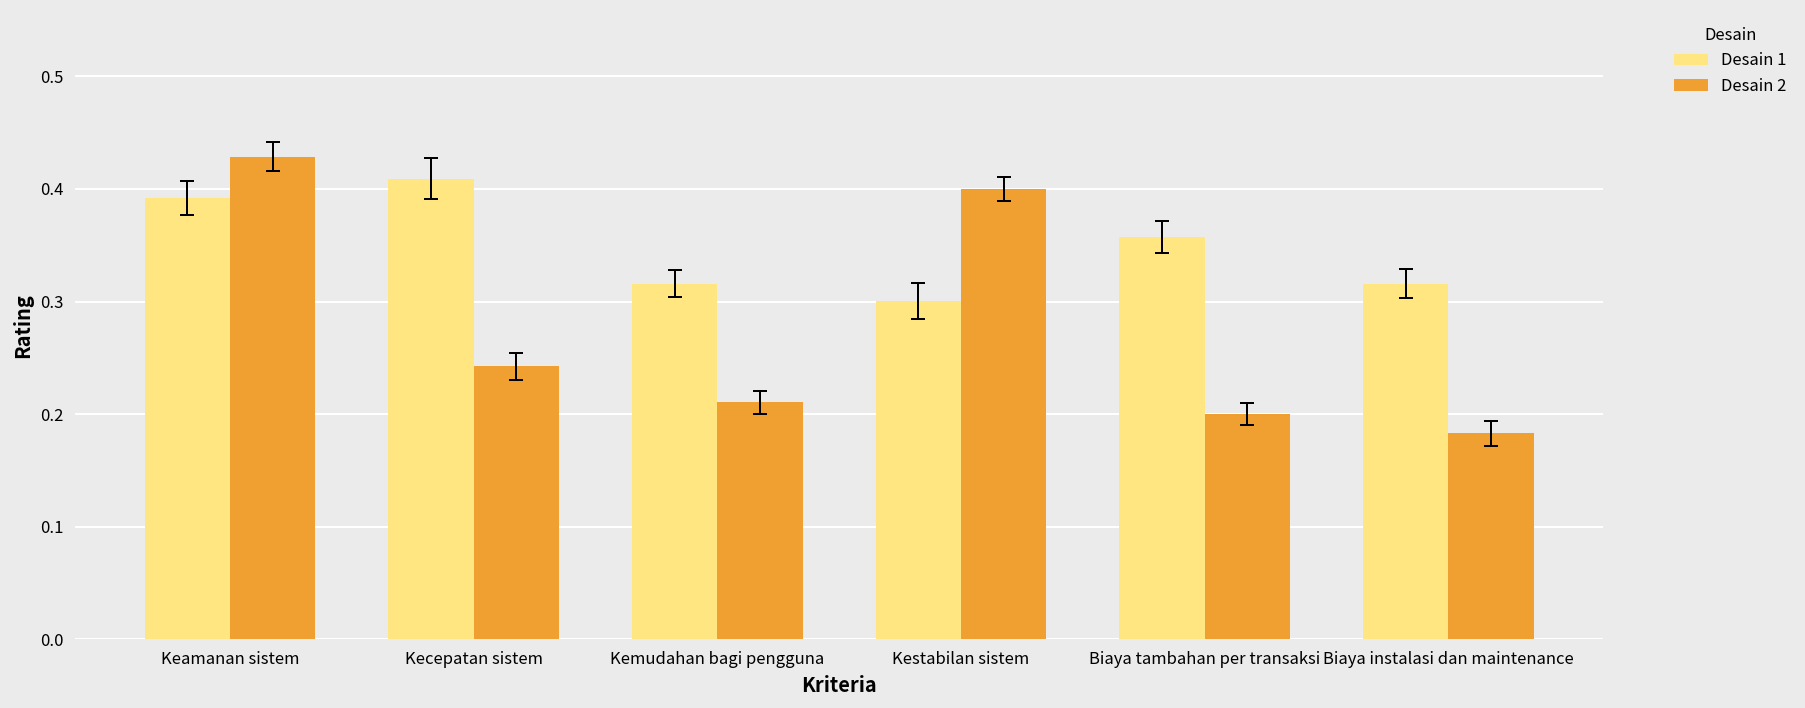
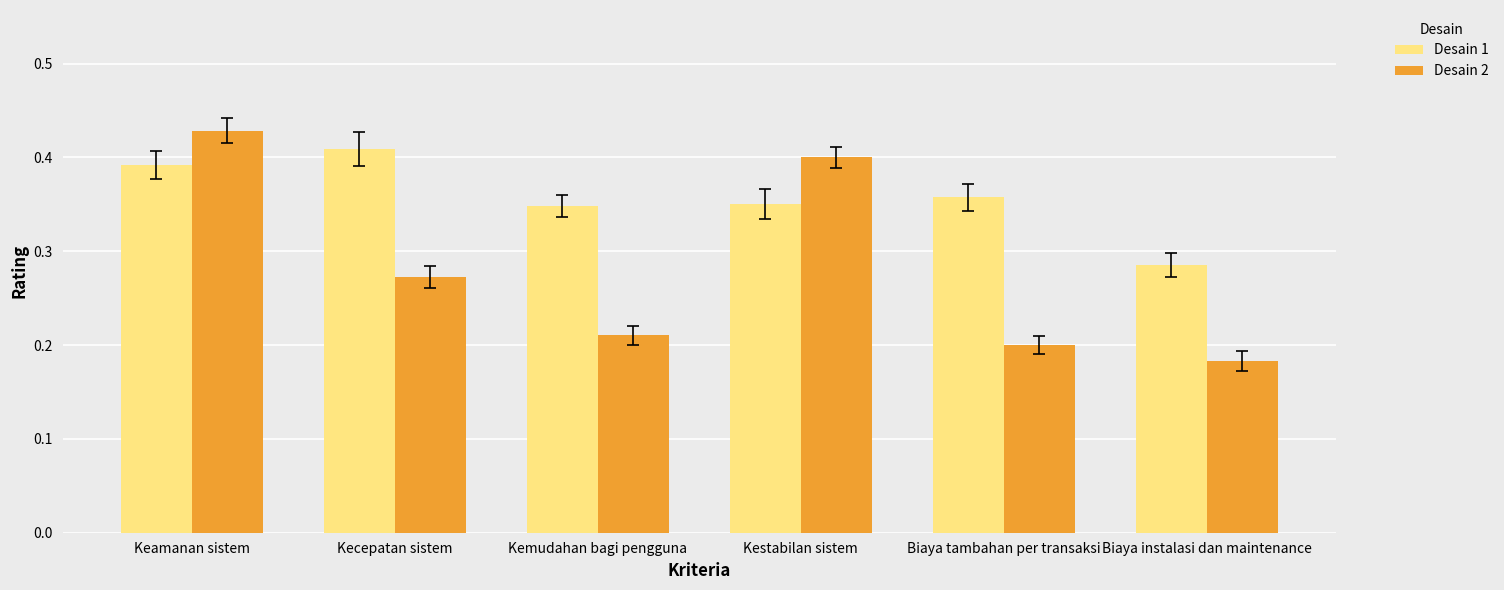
  {
    "Desain 1": {
      "Keamanan sistem": 0.39,
      "Kecepatan sistem": 0.41,
-     "Kemudahan bagi pengguna": 0.32,
-     "Kestabilan sistem": 0.30,
+     "Kemudahan bagi pengguna": 0.35,
+     "Kestabilan sistem": 0.35,
      "Biaya tambahan per transaksi": 0.36,
-     "Biaya instalasi dan maintenance": 0.32
+     "Biaya instalasi dan maintenance": 0.29
    },
    "Desain 2": {
      "Keamanan sistem": 0.43,
-     "Kecepatan sistem": 0.24,
+     "Kecepatan sistem": 0.27,
      "Kemudahan bagi pengguna": 0.21,
      "Kestabilan sistem": 0.40,
      "Biaya tambahan per transaksi": 0.20,
      "Biaya instalasi dan maintenance": 0.18
    }
  }
